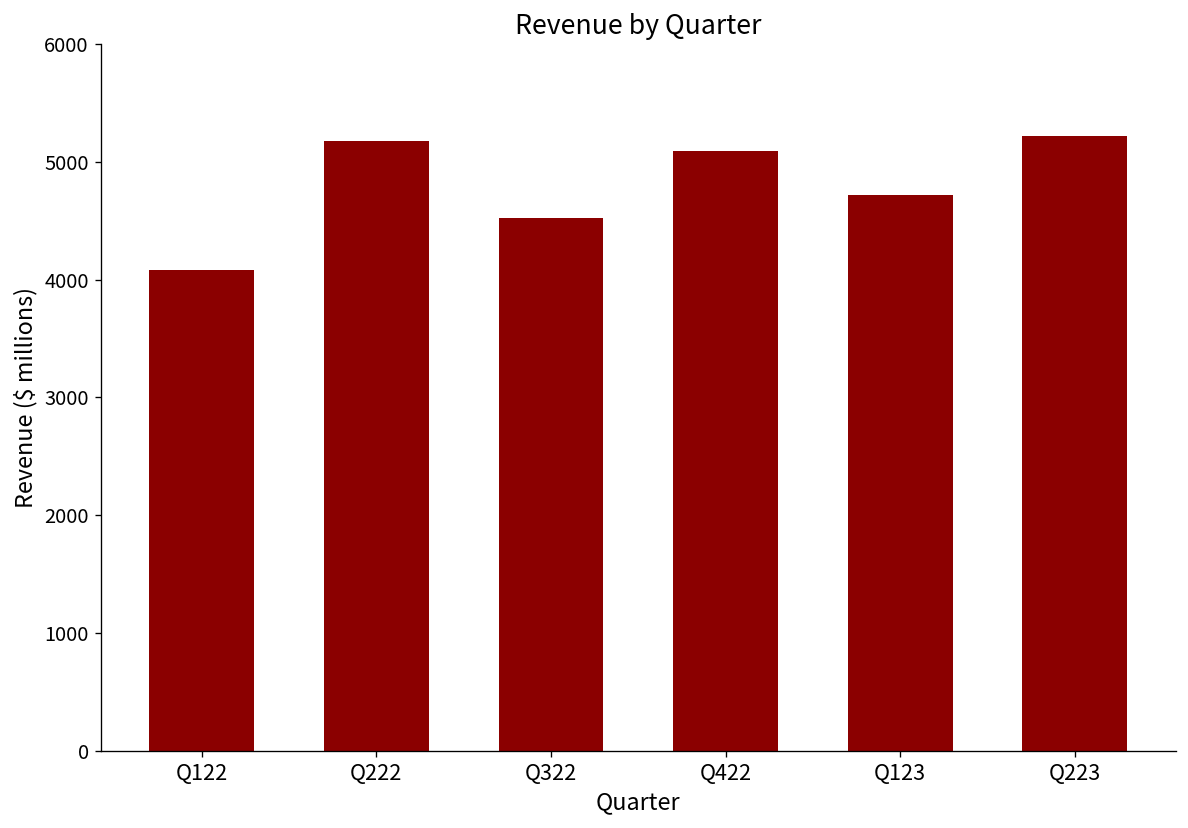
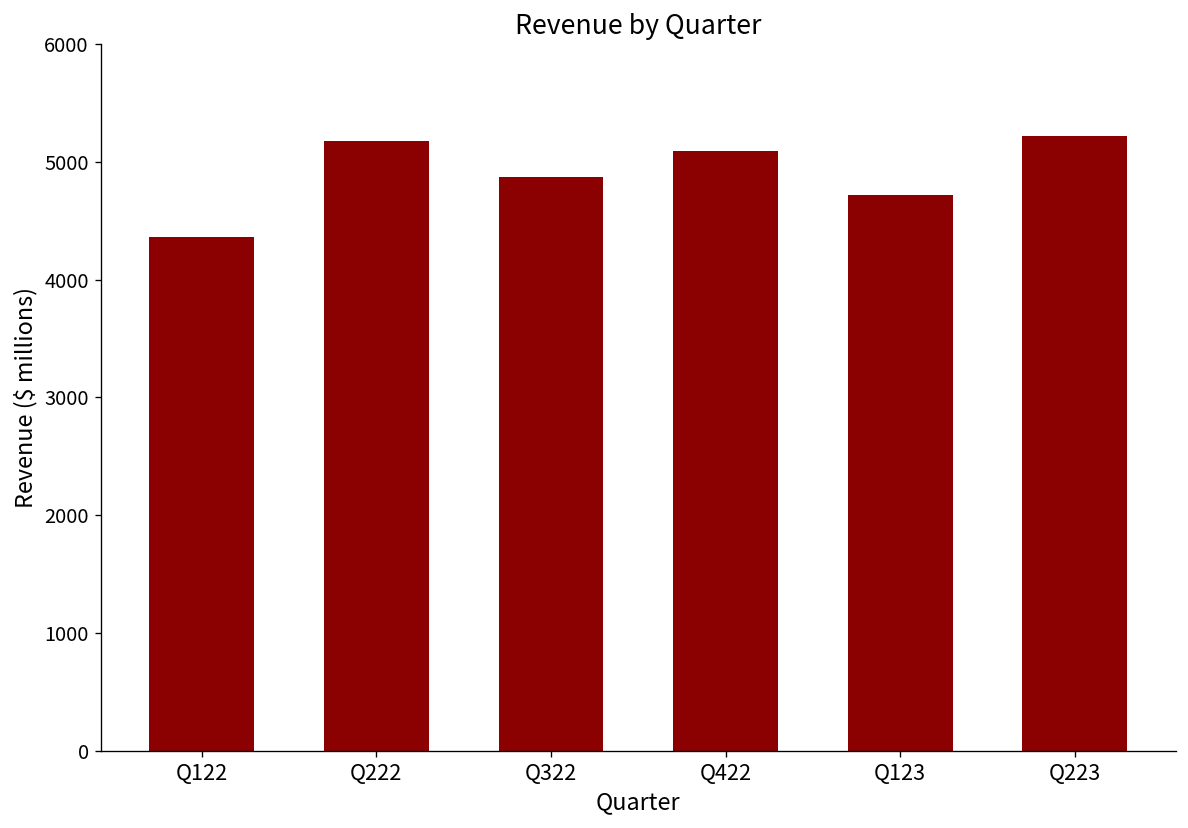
  {
-   "Q122": 4100,
+   "Q122": 4400,
    "Q222": 5200,
-   "Q322": 4500,
+   "Q322": 4900,
    "Q422": 5100,
    "Q123": 4700,
    "Q223": 5200
  }
